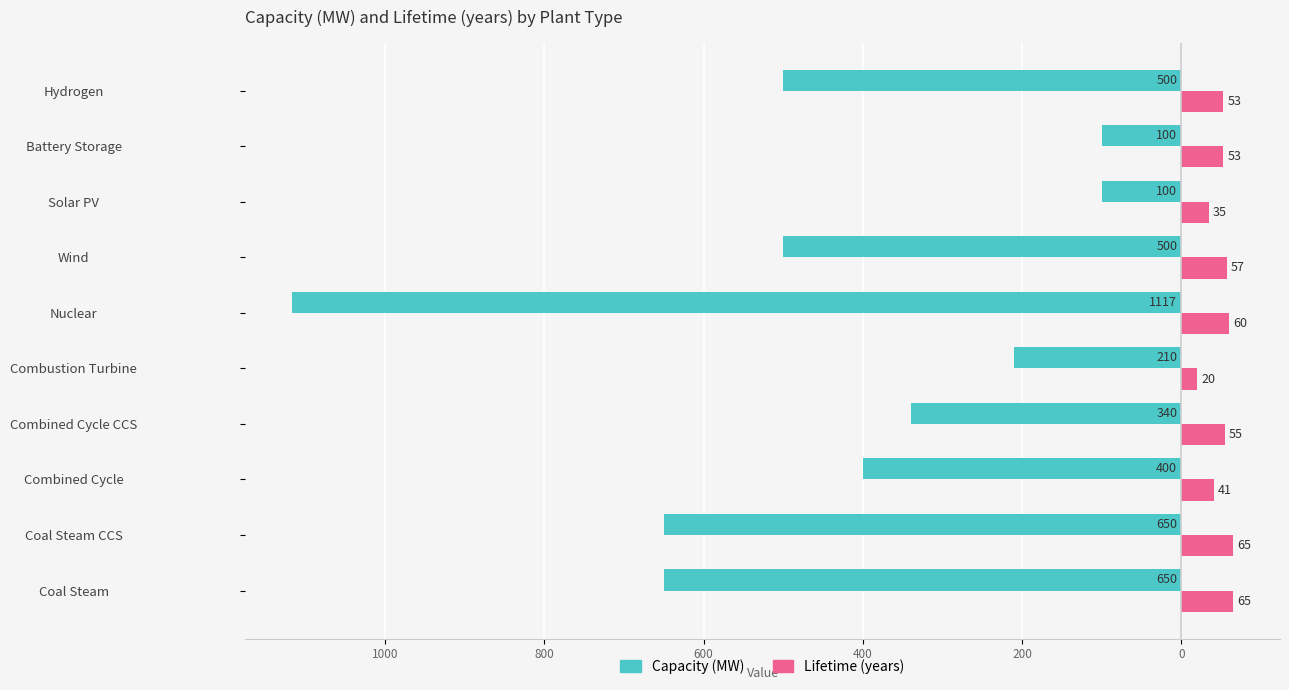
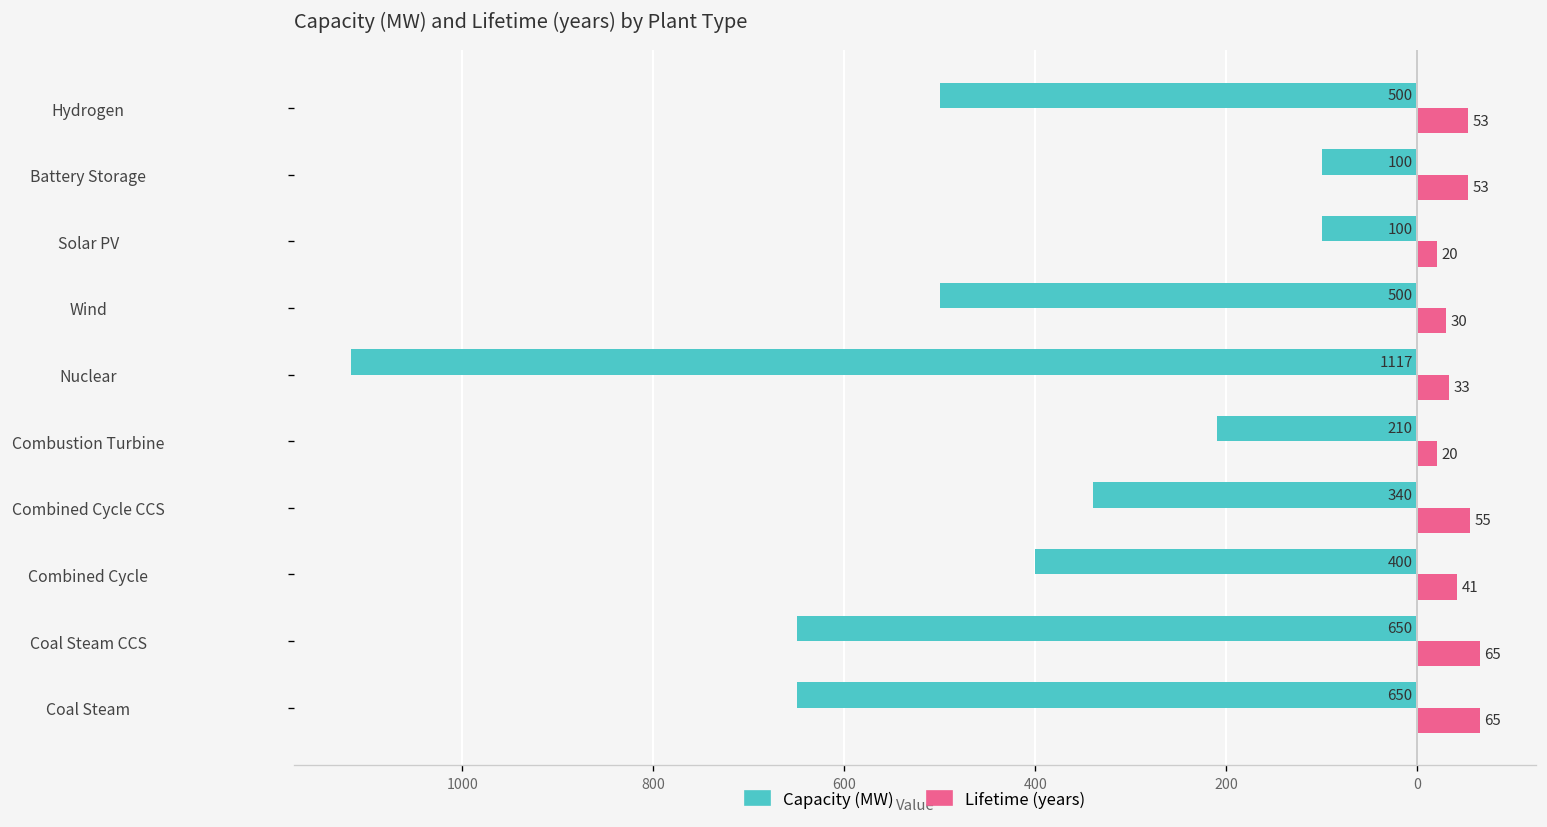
  {
    "Lifetime (years)": {
      "Hydrogen": 53,
      "Battery Storage": 53,
-     "Solar PV": 35,
-     "Wind": 57,
-     "Nuclear": 60,
+     "Solar PV": 20,
+     "Wind": 30,
+     "Nuclear": 33,
      "Combustion Turbine": 20,
      "Combined Cycle CCS": 55,
      "Combined Cycle": 41,
      "Coal Steam CCS": 65,
      "Coal Steam": 65
    }
  }
